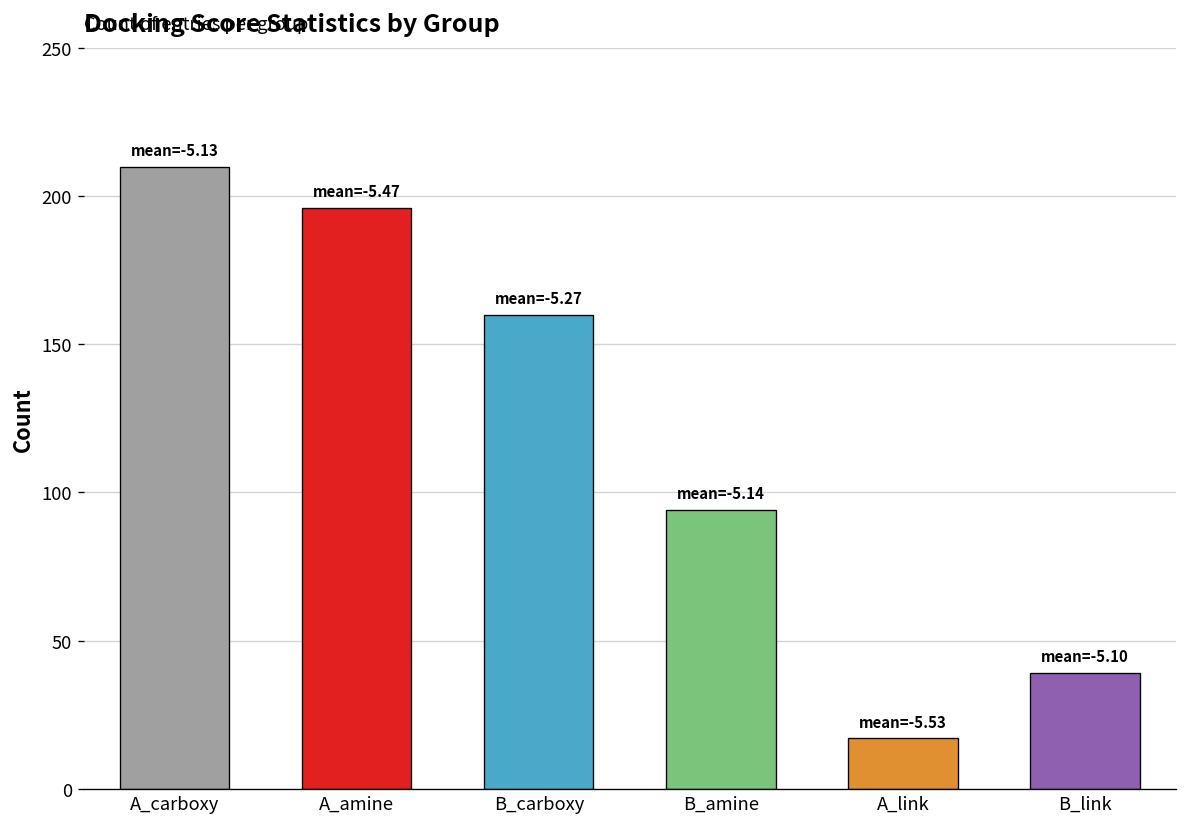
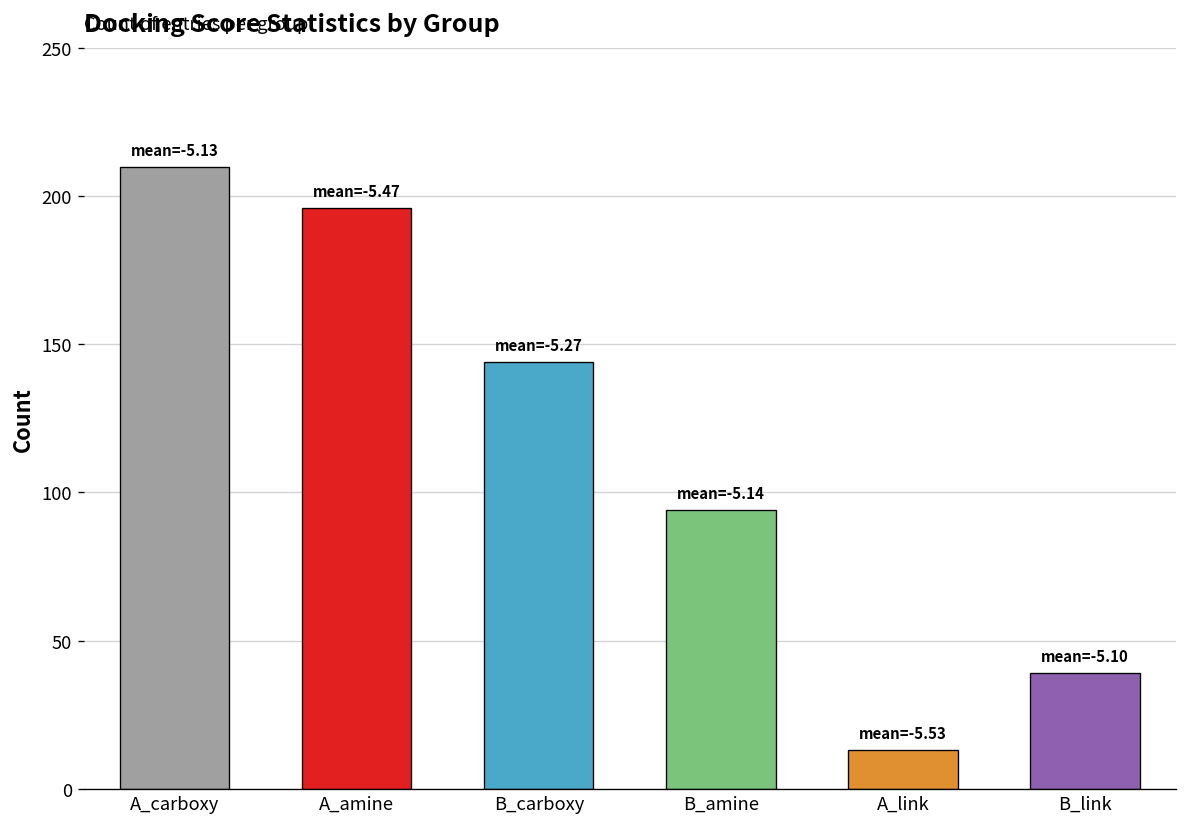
  {
-   "B_carboxy": 160,
-   "A_link": 17
+   "B_carboxy": 144,
+   "A_link": 13
  }
